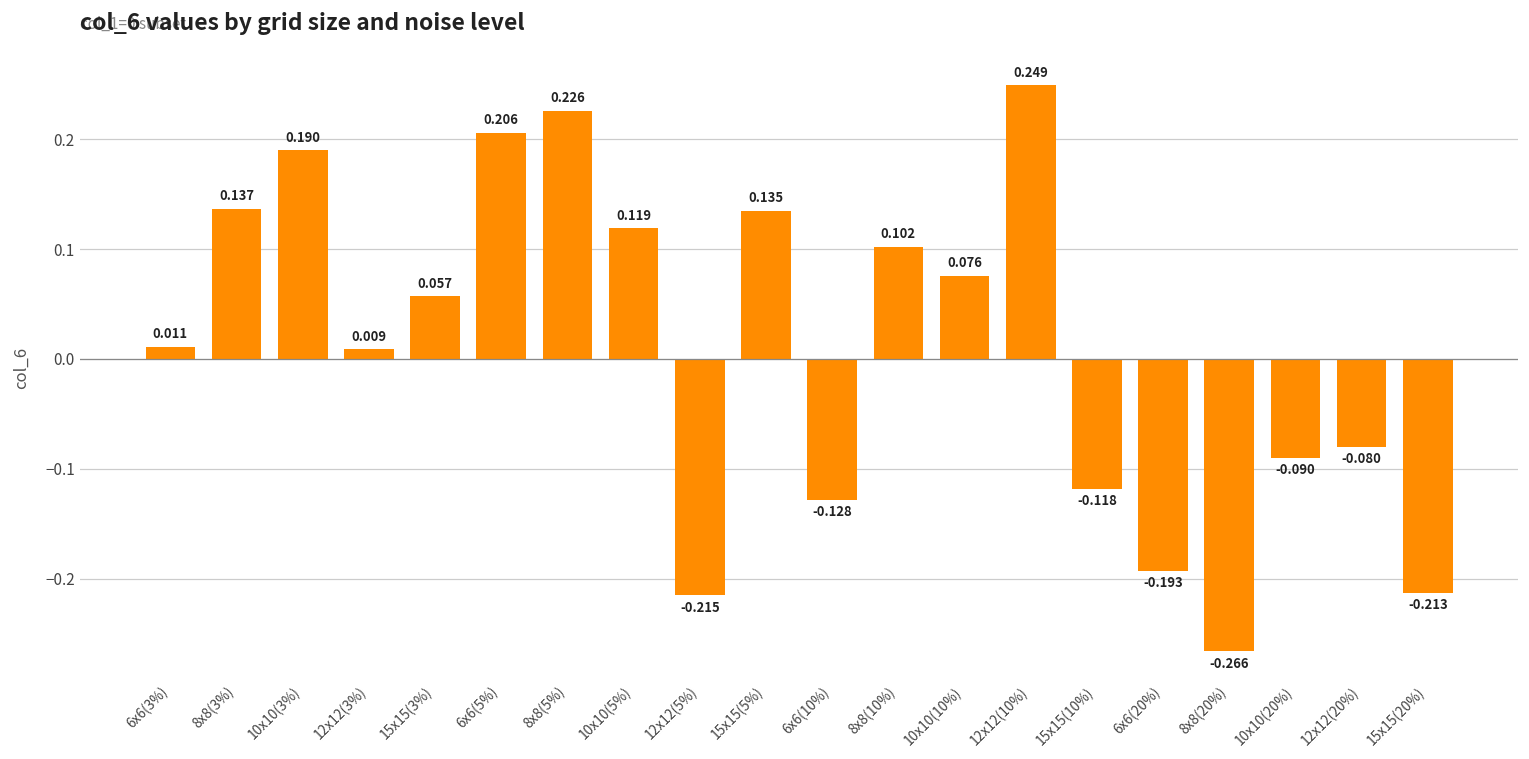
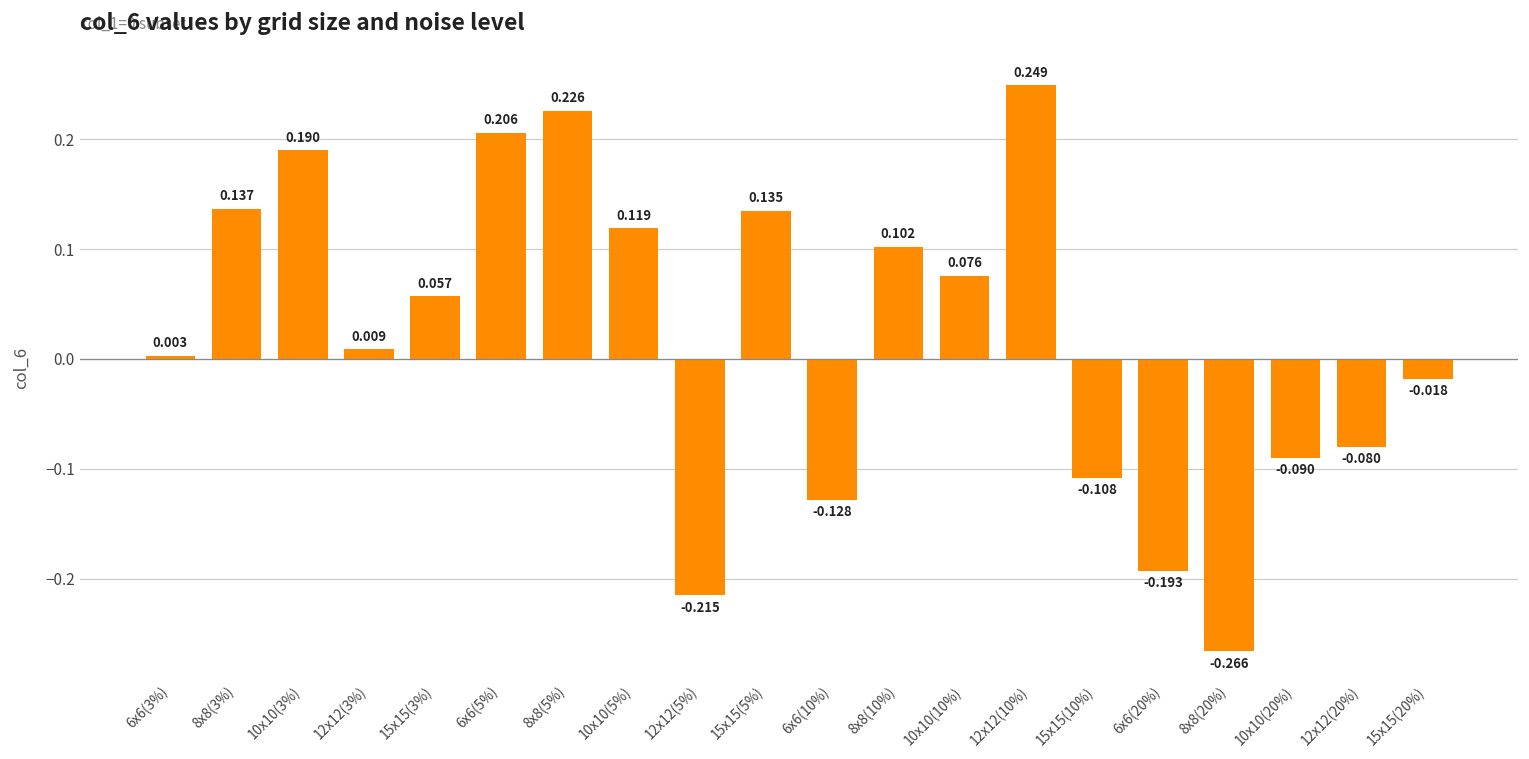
  {
-   "6x6(3%)": 0.011,
+   "6x6(3%)": 0.003,
    "8x8(3%)": 0.137,
    "10x10(3%)": 0.190,
    "12x12(3%)": 0.009,
    "15x15(3%)": 0.057,
    "6x6(5%)": 0.206,
    "8x8(5%)": 0.226,
    "10x10(5%)": 0.119,
    "12x12(5%)": -0.215,
    "15x15(5%)": 0.135,
    "6x6(10%)": -0.128,
    "8x8(10%)": 0.102,
    "10x10(10%)": 0.076,
    "12x12(10%)": 0.249,
-   "15x15(10%)": -0.118,
+   "15x15(10%)": -0.108,
    "6x6(20%)": -0.193,
    "8x8(20%)": -0.266,
    "10x10(20%)": -0.090,
    "12x12(20%)": -0.080,
-   "15x15(20%)": -0.213
+   "15x15(20%)": -0.018
  }
